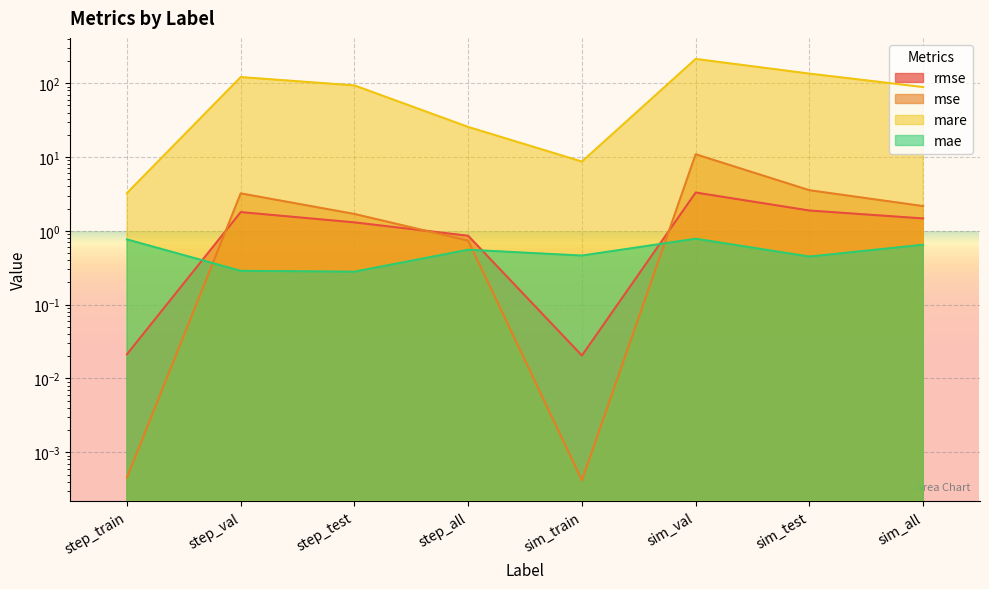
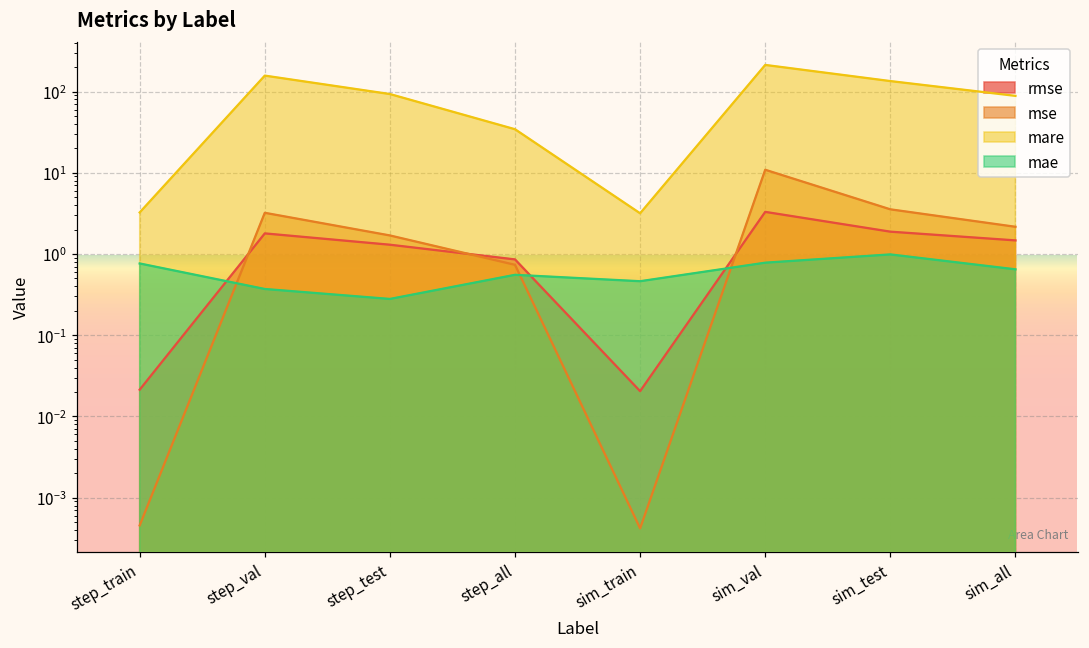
  {
    "mare": {
      "step_train": 3,
-     "step_val": 120,
+     "step_val": 160,
      "step_test": 90,
-     "step_all": 26,
-     "sim_train": 9,
+     "step_all": 30,
+     "sim_train": 3.2,
      "sim_val": 210,
      "sim_test": 130
    },
    "mae": {
      "step_train": 0.8,
-     "step_val": 0.29,
+     "step_val": 0.4,
      "step_test": 0.28,
      "step_all": 0.6,
      "sim_train": 0.5,
      "sim_val": 0.8,
-     "sim_test": 0.4,
+     "sim_test": 1.0,
      "sim_all": 0.6
    }
  }
